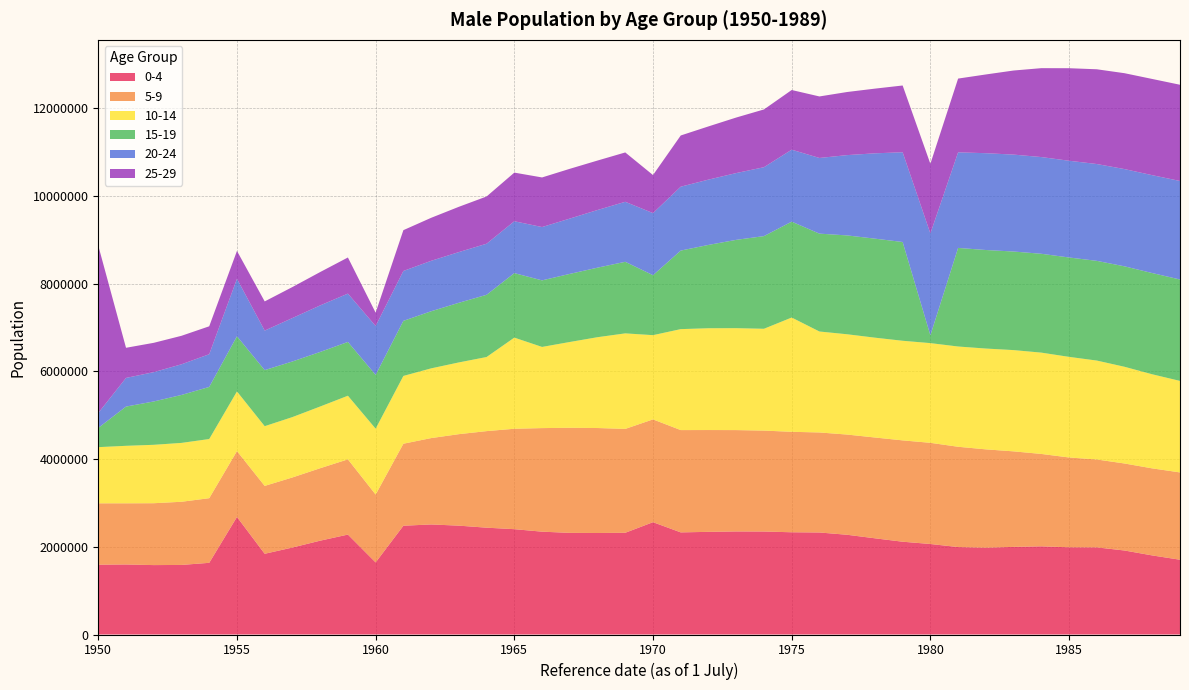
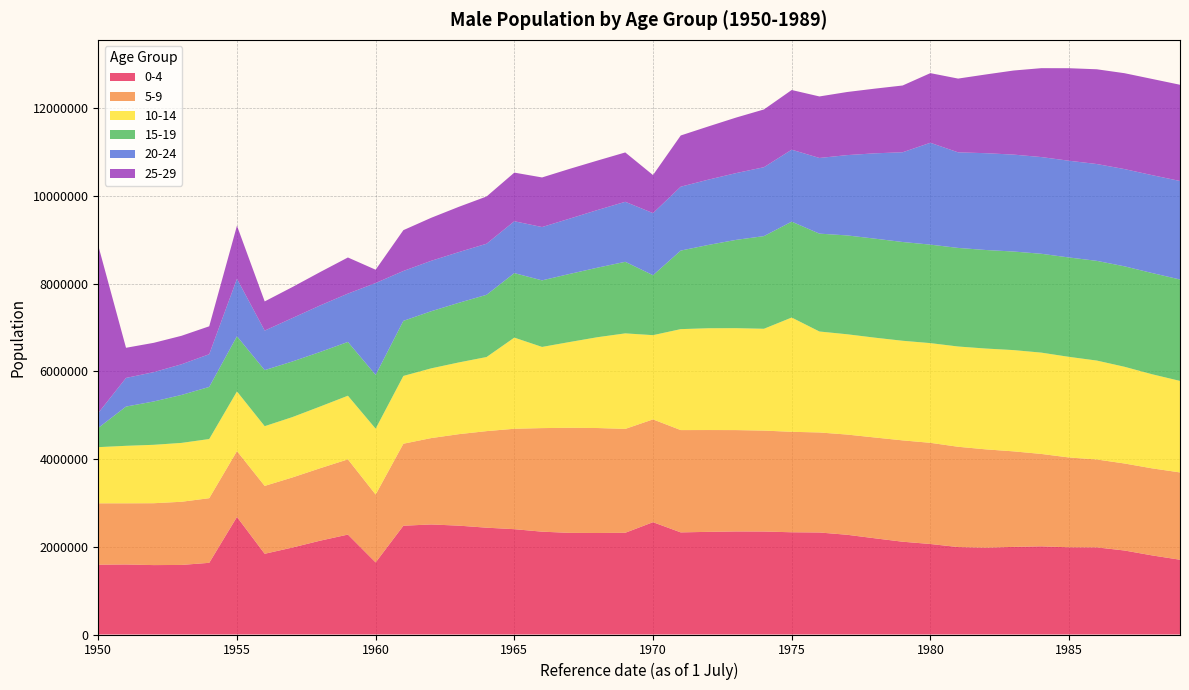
  {
    "0-4": {
      "1950": 1600000,
      "1955": 2700000,
      "1960": 1600000,
      "1965": 2400000,
      "1970": 2600000,
      "1975": 2300000,
      "1980": 2100000,
      "1985": 2000000
    },
    "5-9": {
      "1950": 1400000,
      "1955": 1500000,
      "1960": 1500000,
      "1965": 2300000,
      "1970": 2300000,
      "1975": 2300000,
      "1980": 2300000,
      "1985": 2000000
    },
    "10-14": {
      "1950": 1300000,
      "1955": 1400000,
      "1960": 1500000,
      "1965": 2100000,
      "1970": 1900000,
      "1975": 2600000,
      "1980": 2300000,
      "1985": 2300000
    },
    "15-19": {
      "1950": 400000,
      "1955": 1300000,
      "1960": 1200000,
      "1965": 1500000,
      "1970": 1400000,
      "1975": 2200000,
-     "1980": 200000,
+     "1980": 2200000,
      "1985": 2300000
    },
    "20-24": {
      "1950": 300000,
      "1955": 1300000,
-     "1960": 1100000,
+     "1960": 2100000,
      "1965": 1200000,
      "1970": 1400000,
      "1975": 1600000,
      "1980": 2300000,
      "1985": 2200000
    },
    "25-29": {
      "1950": 3800000,
-     "1955": 600000,
+     "1955": 1200000,
      "1960": 300000,
      "1965": 1100000,
      "1970": 900000,
      "1975": 1400000,
      "1980": 1600000,
      "1985": 2100000
    }
  }
